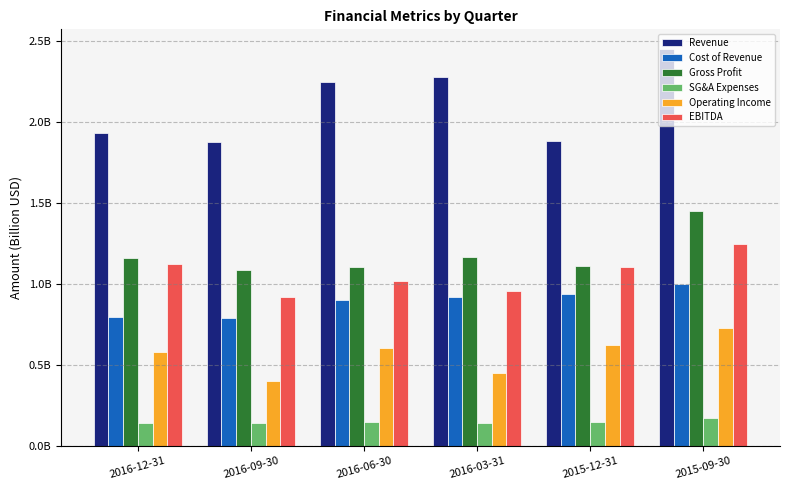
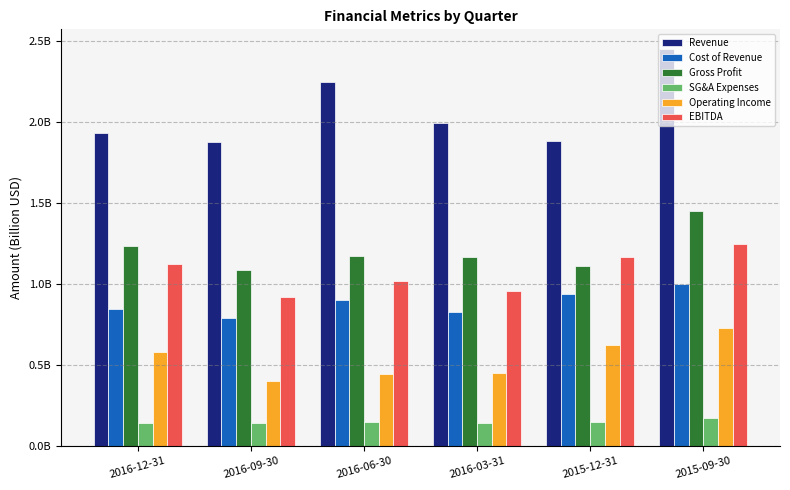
  {
    "Revenue": {
      "2016-12-31": 1930000000,
      "2016-09-30": 1870000000,
      "2016-06-30": 2240000000,
-     "2016-03-31": 2280000000,
+     "2016-03-31": 1990000000,
      "2015-12-31": 1880000000
    },
    "Cost of Revenue": {
-     "2016-12-31": 790000000,
+     "2016-12-31": 840000000,
      "2016-09-30": 790000000,
      "2016-06-30": 900000000,
-     "2016-03-31": 920000000,
+     "2016-03-31": 830000000,
      "2015-12-31": 940000000,
      "2015-09-30": 1000000000
    },
    "Gross Profit": {
-     "2016-12-31": 1160000000,
+     "2016-12-31": 1230000000,
      "2016-09-30": 1090000000,
-     "2016-06-30": 1100000000,
+     "2016-06-30": 1170000000,
      "2016-03-31": 1170000000,
      "2015-12-31": 1110000000,
      "2015-09-30": 1450000000
    },
    "SG&A Expenses": {
      "2016-12-31": 140000000,
      "2016-09-30": 140000000,
      "2016-06-30": 150000000,
      "2016-03-31": 140000000,
      "2015-12-31": 150000000,
      "2015-09-30": 170000000
    },
    "Operating Income": {
      "2016-12-31": 580000000,
      "2016-09-30": 400000000,
-     "2016-06-30": 600000000,
+     "2016-06-30": 440000000,
      "2016-03-31": 450000000,
      "2015-12-31": 620000000,
      "2015-09-30": 730000000
    },
    "EBITDA": {
      "2016-12-31": 1120000000,
      "2016-09-30": 920000000,
      "2016-06-30": 1020000000,
      "2016-03-31": 950000000,
-     "2015-12-31": 1110000000,
+     "2015-12-31": 1170000000,
      "2015-09-30": 1250000000
    }
  }
